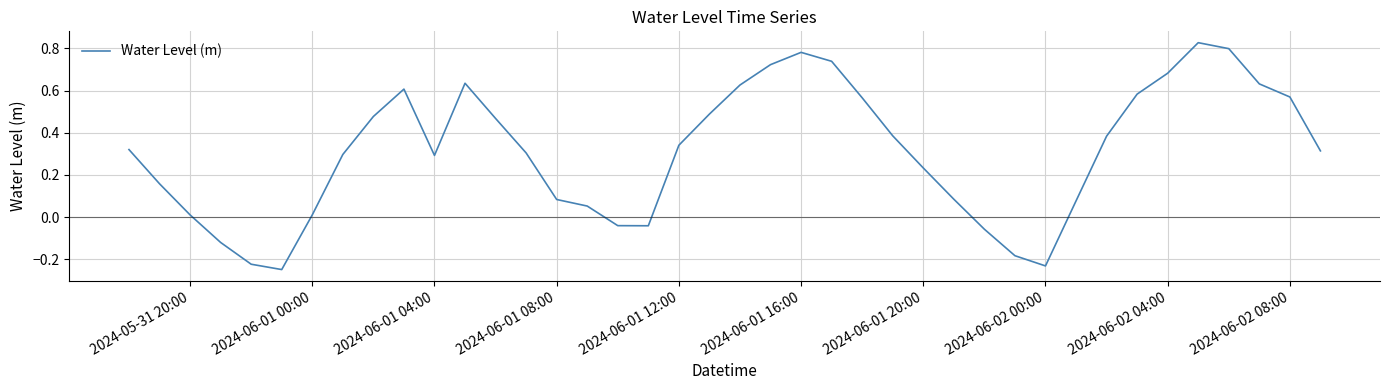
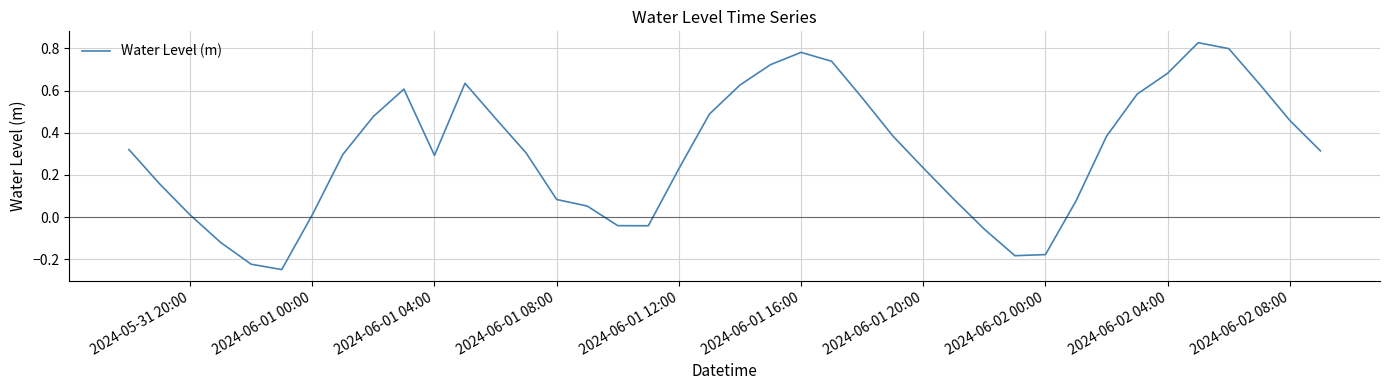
  {
    "2024-05-31 20:00": 0.01,
    "2024-06-01 00:00": 0.01,
    "2024-06-01 04:00": 0.29,
    "2024-06-01 08:00": 0.08,
-   "2024-06-01 12:00": 0.34,
+   "2024-06-01 12:00": 0.23,
    "2024-06-01 16:00": 0.78,
    "2024-06-01 20:00": 0.23,
-   "2024-06-02 00:00": -0.23,
+   "2024-06-02 00:00": -0.18,
    "2024-06-02 04:00": 0.68,
-   "2024-06-02 08:00": 0.57
+   "2024-06-02 08:00": 0.46
  }
